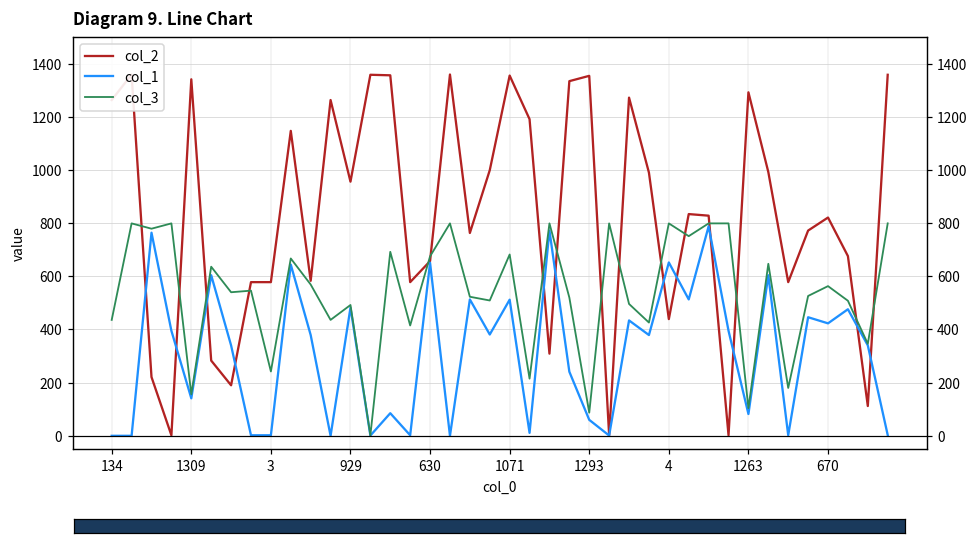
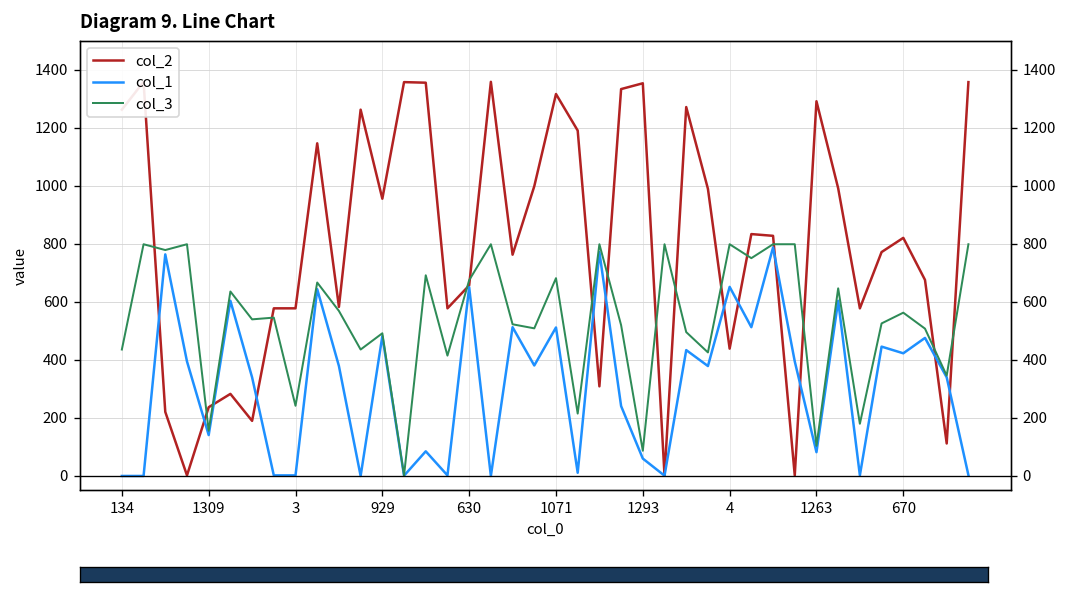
  {
    "col_2": {
-     "1309": 1340,
+     "1309": 240,
      "929": 960,
-     "1071": 1360,
+     "1071": 1320,
      "1293": 1350,
      "4": 440,
      "1263": 1290,
      "670": 820
    },
    "col_1": {
      "134": 0,
      "1309": 140,
      "1071": 510,
      "1293": 60,
      "4": 650,
      "1263": 80,
      "670": 420
    },
    "col_3": {
      "134": 440,
      "1309": 160,
      "630": 680,
      "1071": 680,
      "1293": 90,
      "4": 800,
      "1263": 100,
      "670": 560
    }
  }
